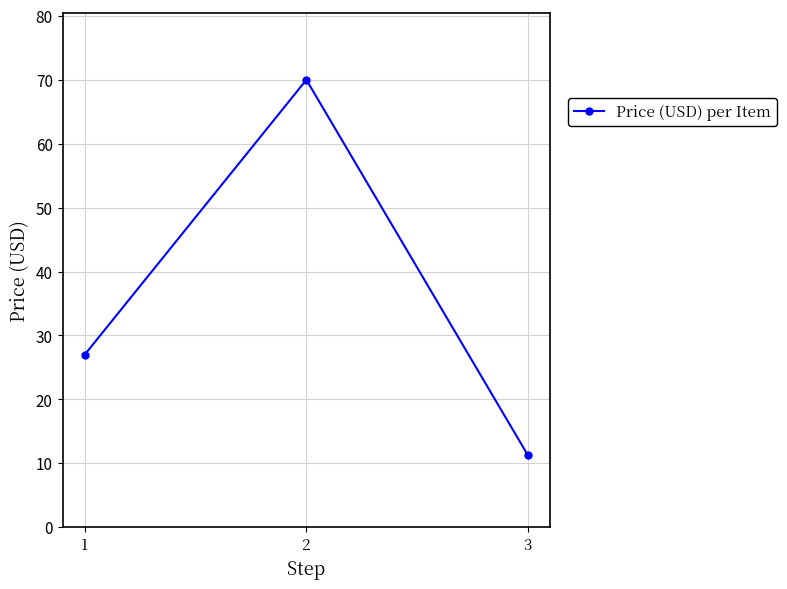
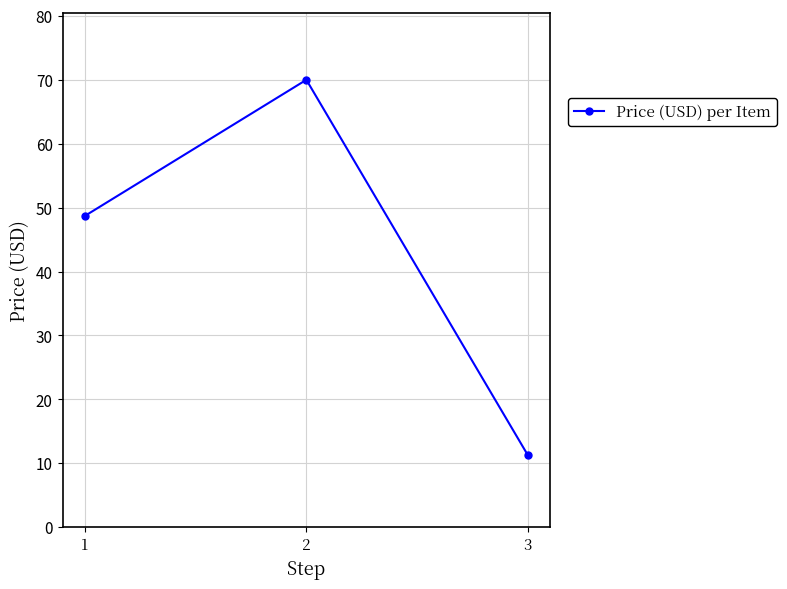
  {
-   "1": 27,
+   "1": 49,
    "2": 70,
    "3": 11
  }
